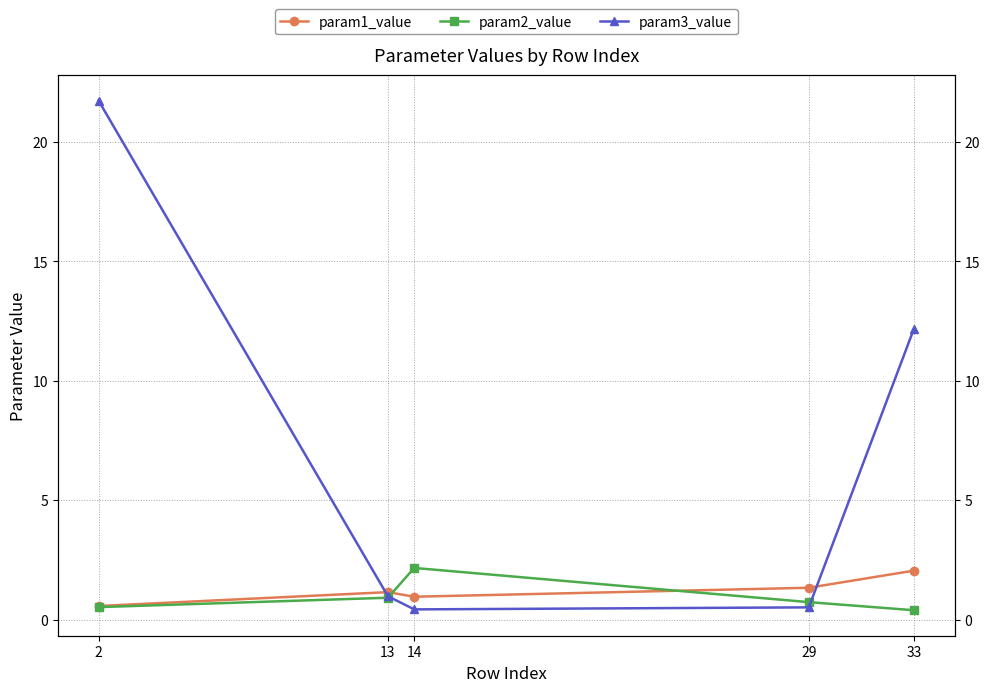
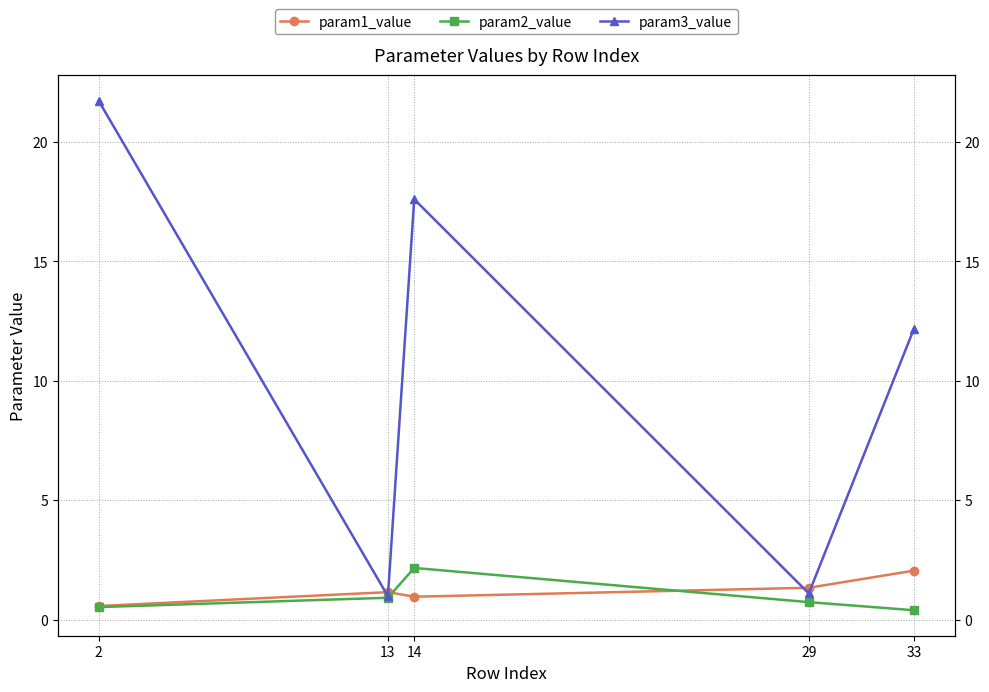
  {
    "param1_value": {
      "13": 1.1,
      "14": 1.0,
      "29": 1.3,
      "33": 2.1
    },
    "param2_value": {
      "14": 2.2,
      "29": 0.7,
      "33": 0.4
    },
    "param3_value": {
      "2": 21.7,
-     "14": 0.4,
-     "29": 0.5,
+     "14": 17.6,
+     "29": 1.1,
      "33": 12.2
    }
  }
